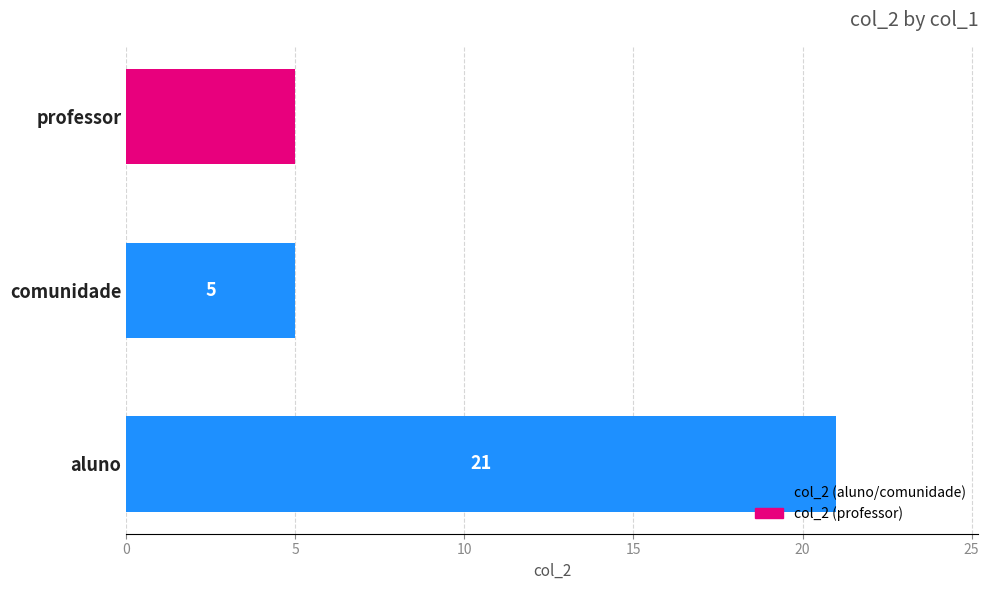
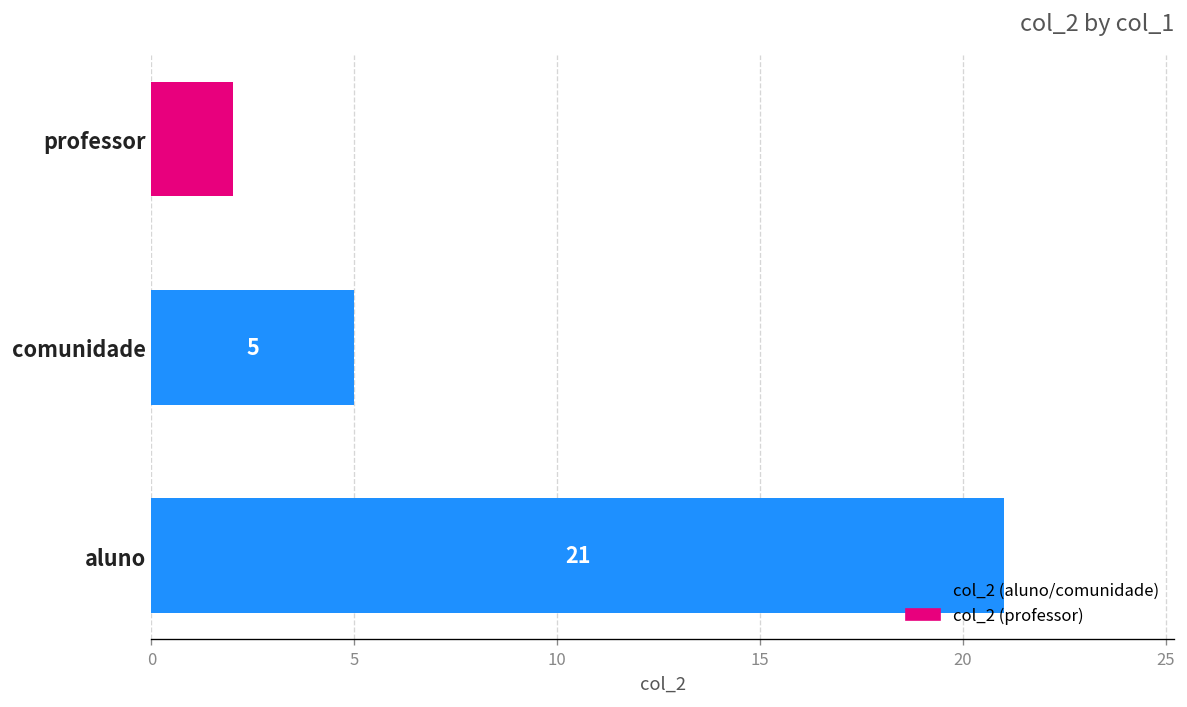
  {
-   "professor": 5
+   "professor": 2
  }
